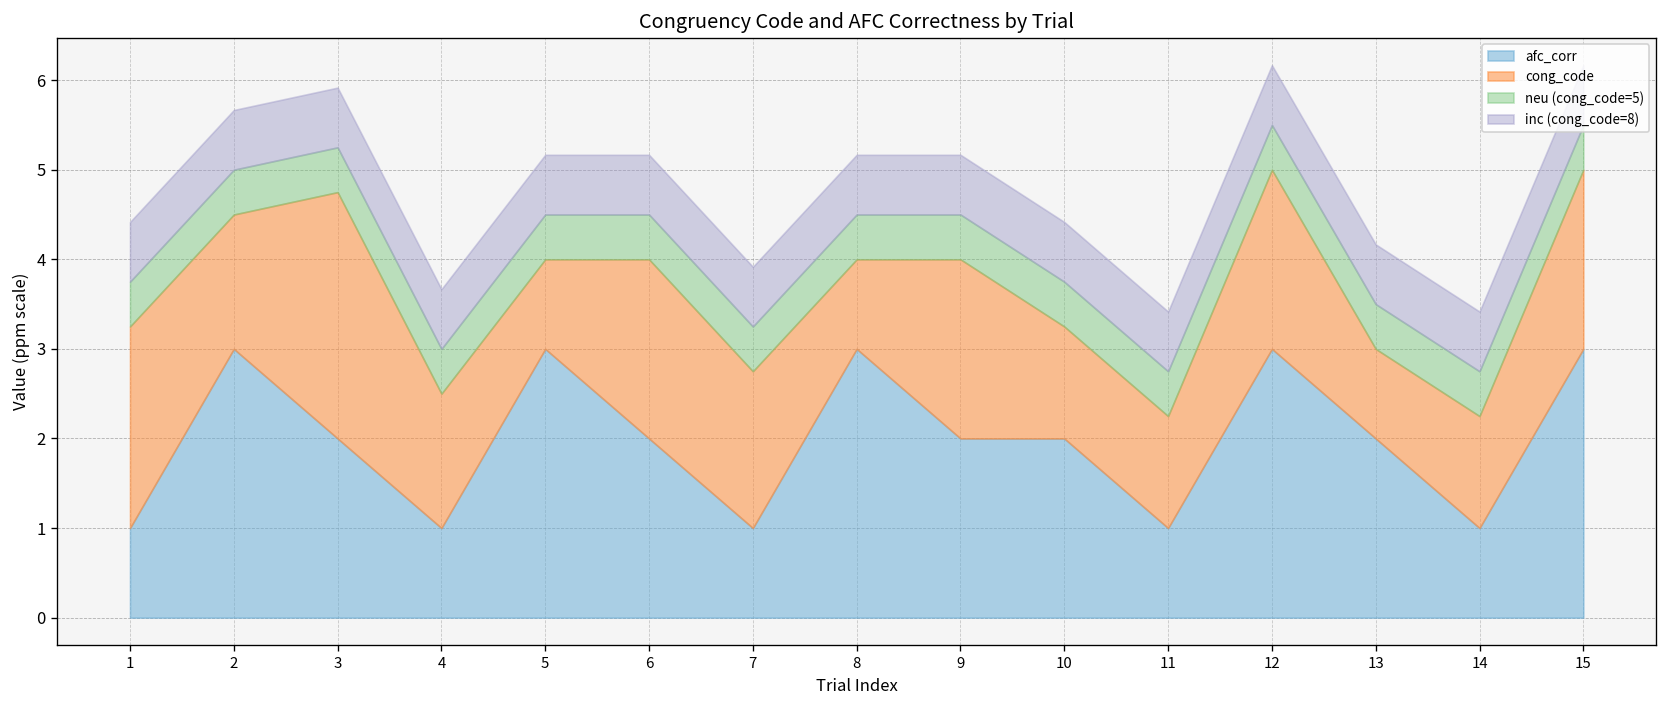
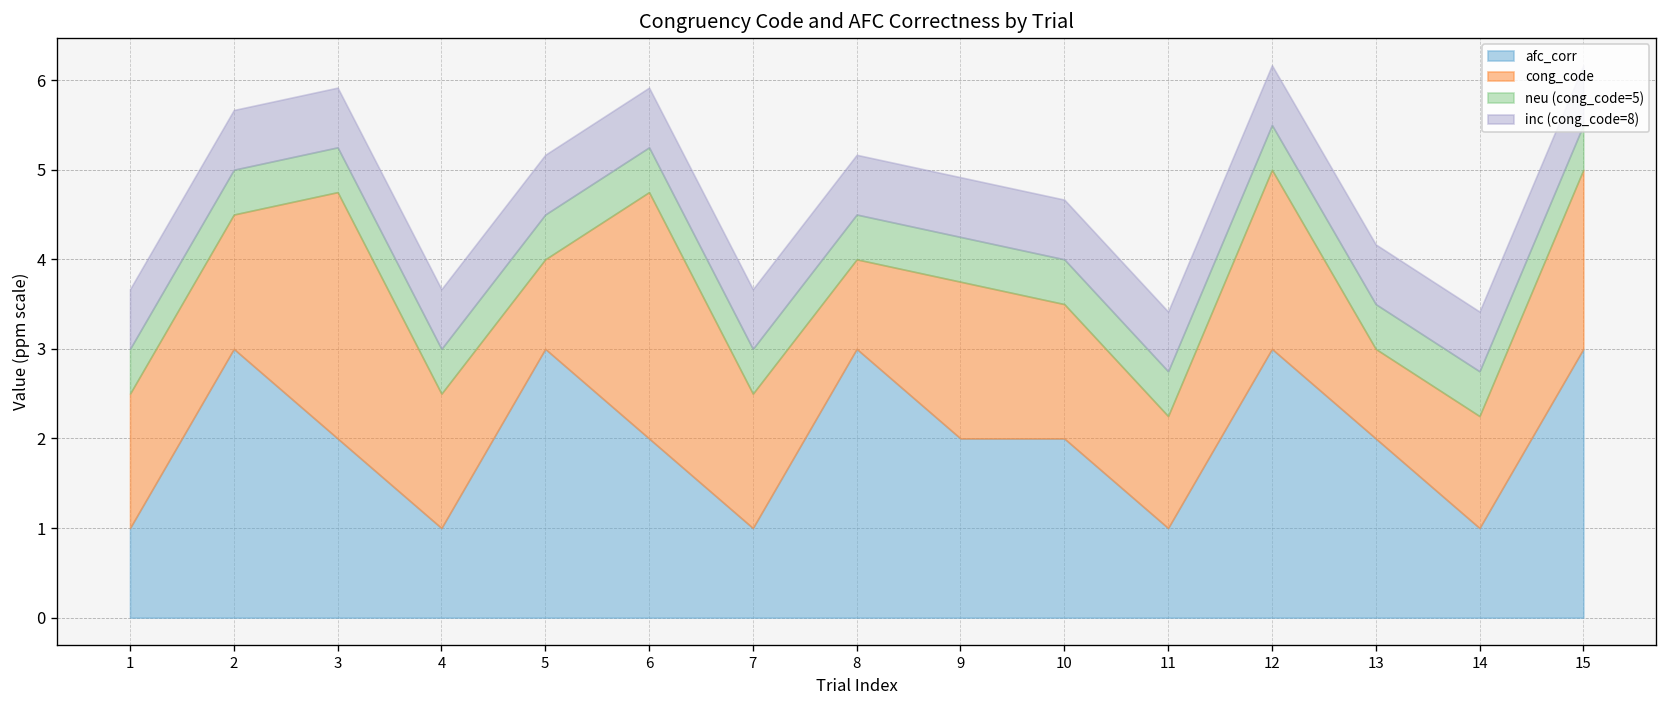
  {
    "cong_code": {
-     "1": 2.3,
+     "1": 1.5,
      "2": 1.5,
      "3": 2.8,
      "4": 1.5,
      "5": 1.0,
-     "6": 2.0,
-     "7": 1.8,
+     "6": 2.8,
+     "7": 1.5,
      "8": 1.0,
-     "9": 2.0,
-     "10": 1.3,
+     "9": 1.8,
+     "10": 1.5,
      "11": 1.3,
      "12": 2.0,
      "13": 1.0,
      "14": 1.3,
      "15": 2.0
    },
    "neu (cong_code=5)": {
      "1": 0.5,
      "2": 0.5,
      "3": 0.5,
      "4": 0.5,
      "5": 0.5,
      "6": 0.5,
      "7": 0.5,
      "8": 0.5,
      "9": 0.5,
      "10": 0.5,
      "11": 0.5,
      "12": 0.5,
      "13": 0.5,
      "14": 0.5
    }
  }
